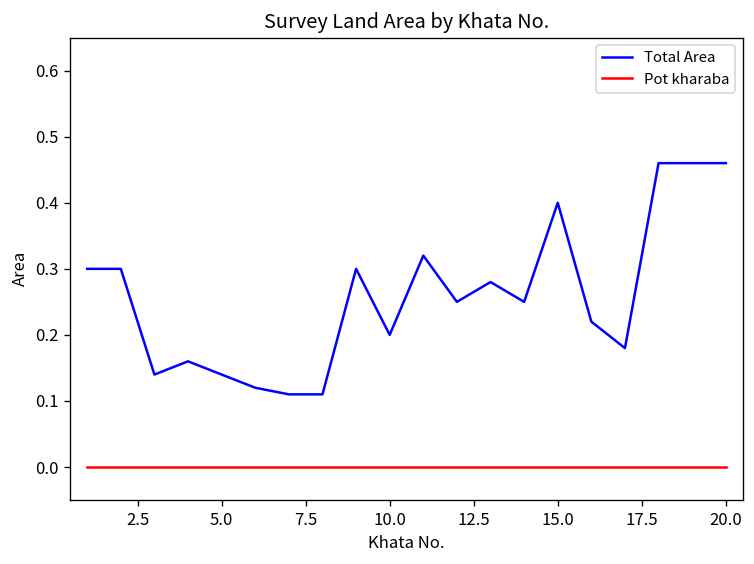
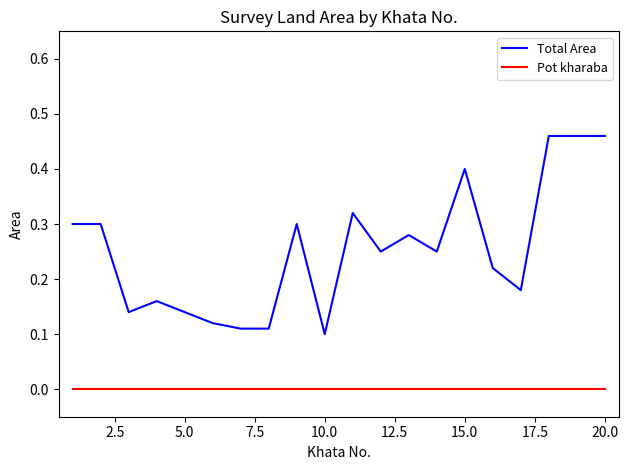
  {
    "Total Area": {
      "5.0": 0.14,
-     "10.0": 0.2,
+     "10.0": 0.1,
      "15.0": 0.4,
      "20.0": 0.46
    },
    "Pot kharaba": {
      "5.0": 0.0,
      "10.0": 0.0,
      "15.0": 0.0,
      "20.0": 0.0
    }
  }
